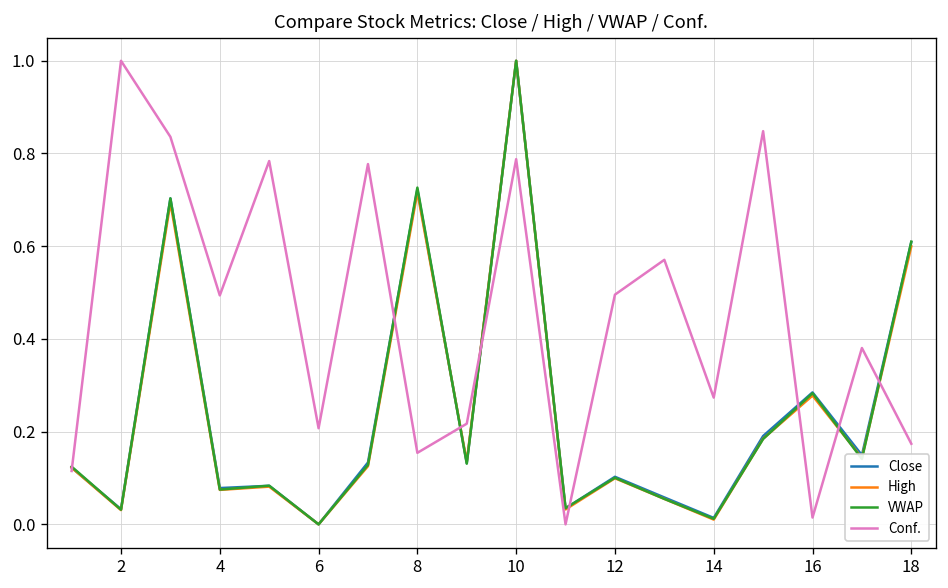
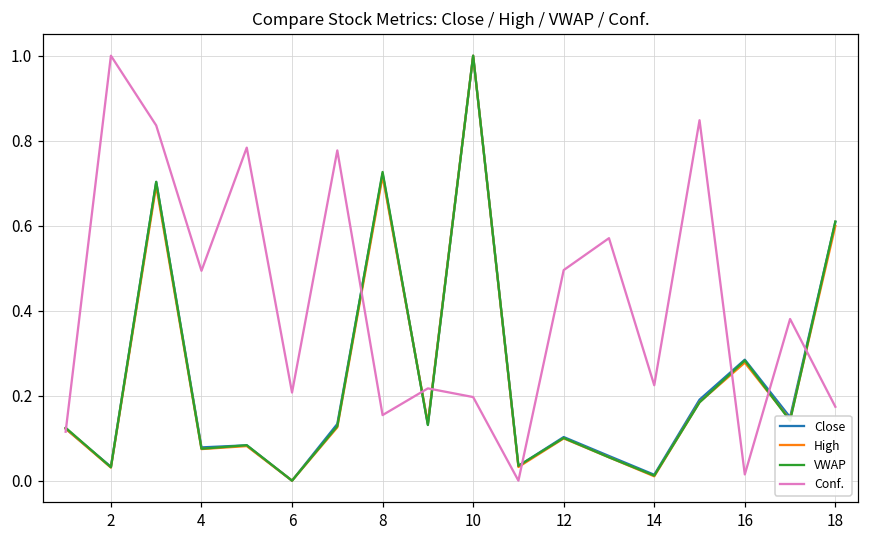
  {
    "High": {
      "18": 0.60
    },
    "Conf.": {
      "2": 1.00,
      "4": 0.49,
      "6": 0.21,
      "8": 0.15,
-     "10": 0.79,
+     "10": 0.20,
      "12": 0.50,
-     "14": 0.27,
+     "14": 0.22,
      "16": 0.01,
      "18": 0.17
    }
  }
